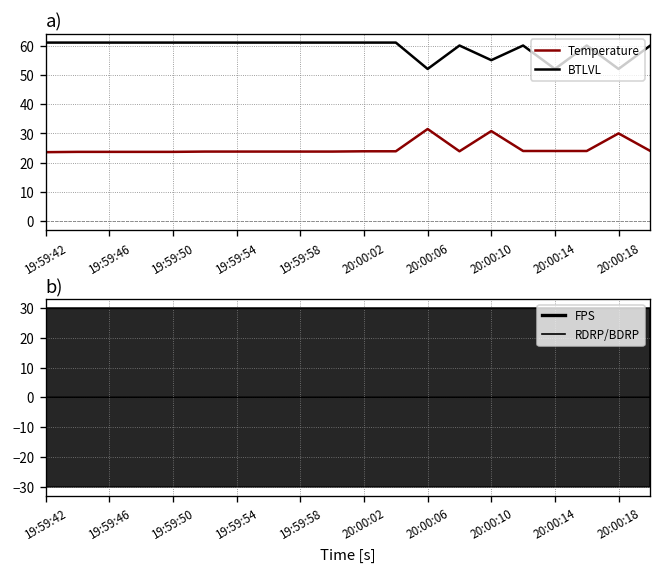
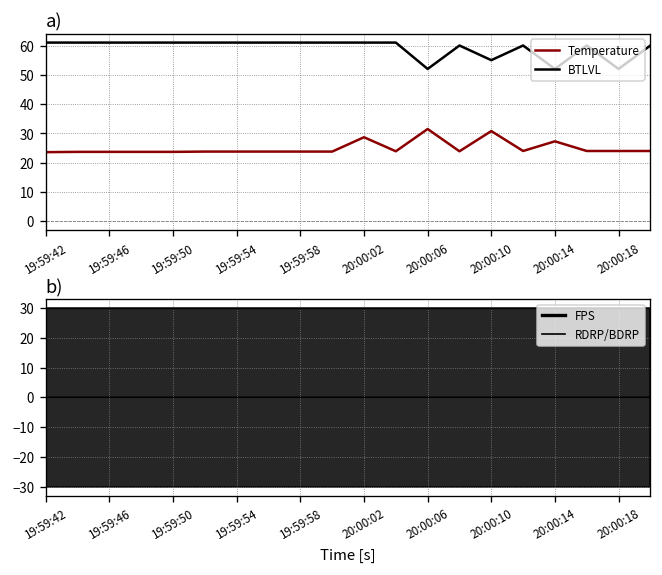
  {
    "a)": {
      "Temperature": {
        "19:59:42": 24,
        "19:59:46": 24,
        "19:59:50": 24,
        "19:59:54": 24,
        "19:59:58": 24,
-       "20:00:02": 24,
+       "20:00:02": 29,
        "20:00:06": 32,
        "20:00:10": 31,
-       "20:00:14": 24,
-       "20:00:18": 30
+       "20:00:14": 27,
+       "20:00:18": 24
      },
      "BTLVL": {
        "19:59:42": 61,
        "19:59:46": 61,
        "19:59:50": 61,
        "19:59:54": 61,
        "19:59:58": 61,
        "20:00:02": 61,
        "20:00:06": 52,
        "20:00:10": 55
      }
    }
  }
